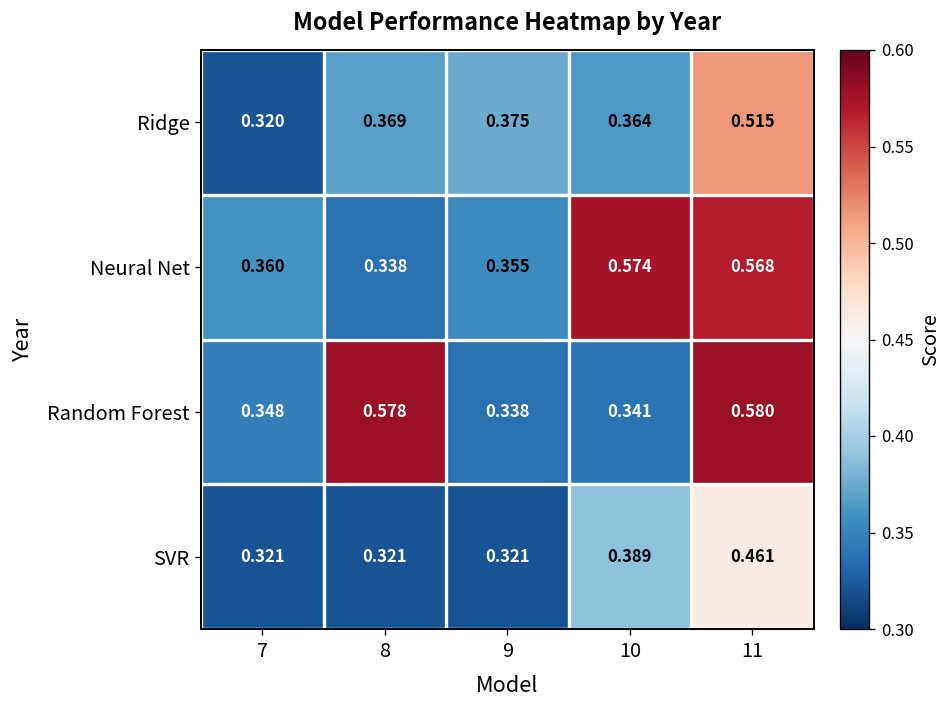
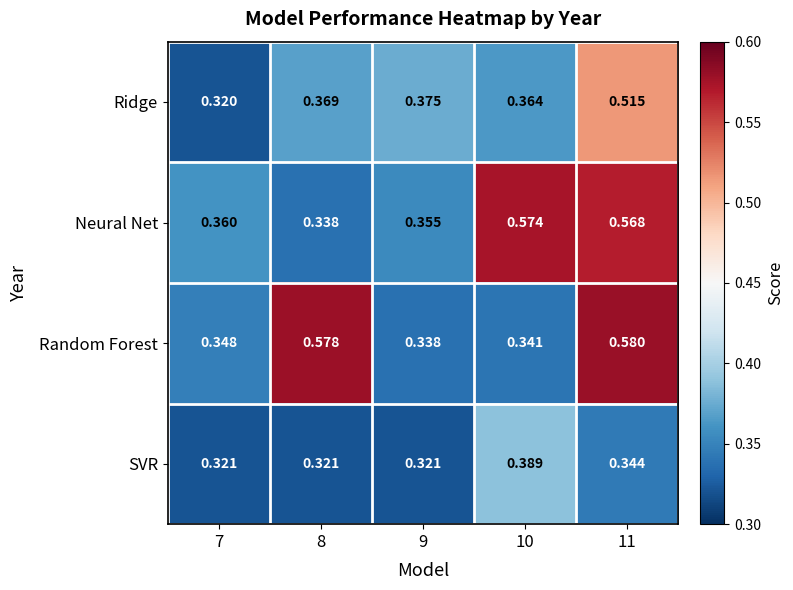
  {
    "Ridge": {
      "7": 0.320,
      "8": 0.369,
      "9": 0.375,
      "10": 0.364,
      "11": 0.515
    },
    "Neural Net": {
      "7": 0.360,
      "8": 0.338,
      "9": 0.355,
      "10": 0.574,
      "11": 0.568
    },
    "Random Forest": {
      "7": 0.348,
      "8": 0.578,
      "9": 0.338,
      "10": 0.341,
      "11": 0.580
    },
    "SVR": {
      "7": 0.321,
      "8": 0.321,
      "9": 0.321,
      "10": 0.389,
-     "11": 0.461
+     "11": 0.344
    }
  }
